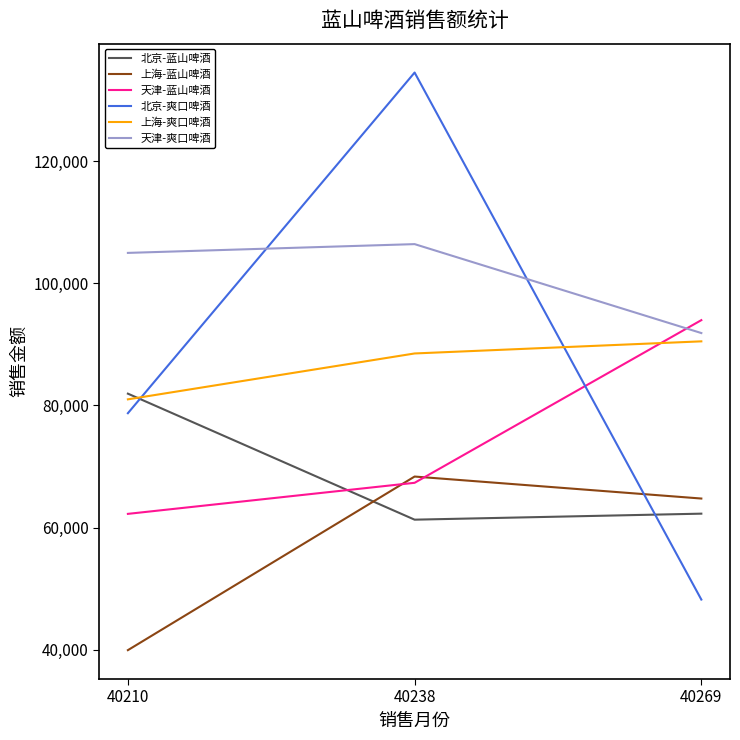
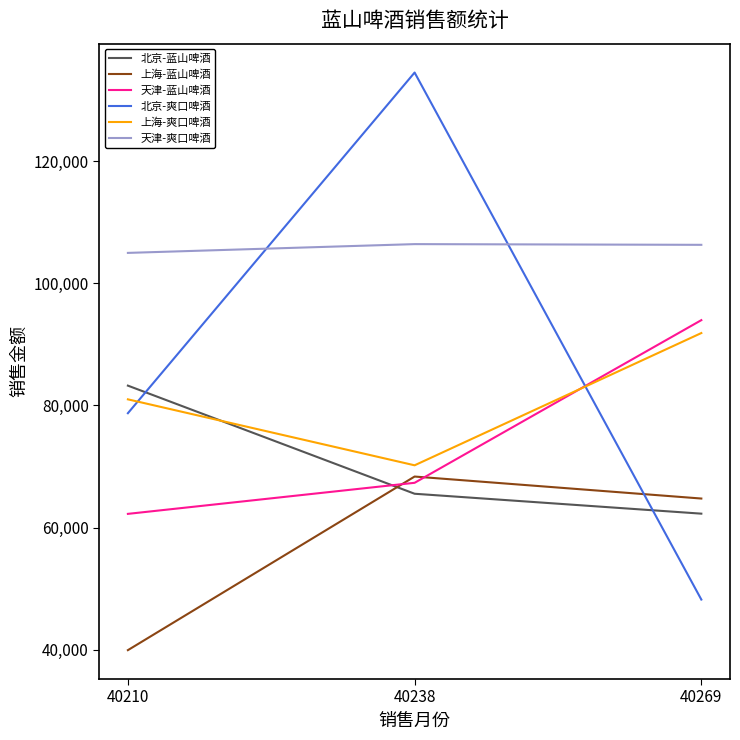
  {
    "北京-蓝山啤酒": {
-     "40210": "82,000",
-     "40238": "61,000",
+     "40210": "83,000",
+     "40238": "66,000",
      "40269": "62,000"
    },
    "上海-蓝山啤酒": {
      "40210": "40,000",
      "40238": "68,000",
      "40269": "65,000"
    },
    "天津-蓝山啤酒": {
      "40210": "62,000",
      "40238": "67,000",
      "40269": "94,000"
    },
    "北京-爽口啤酒": {
      "40210": "79,000",
      "40238": "134,000",
      "40269": "48,000"
    },
    "上海-爽口啤酒": {
      "40210": "81,000",
-     "40238": "88,000",
-     "40269": "90,000"
+     "40238": "70,000",
+     "40269": "92,000"
    },
    "天津-爽口啤酒": {
      "40210": "105,000",
      "40238": "106,000",
-     "40269": "92,000"
+     "40269": "106,000"
    }
  }
